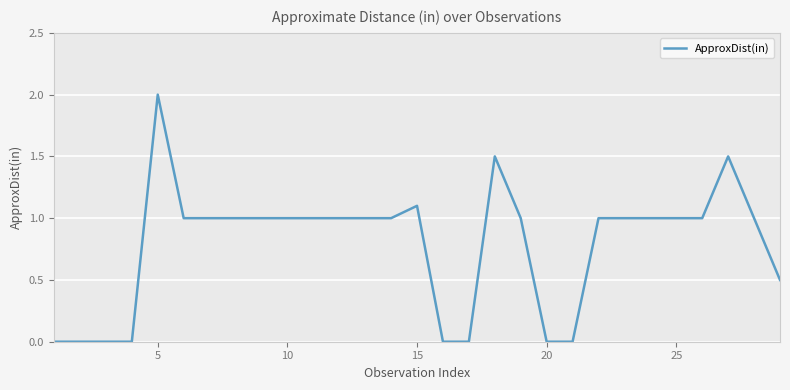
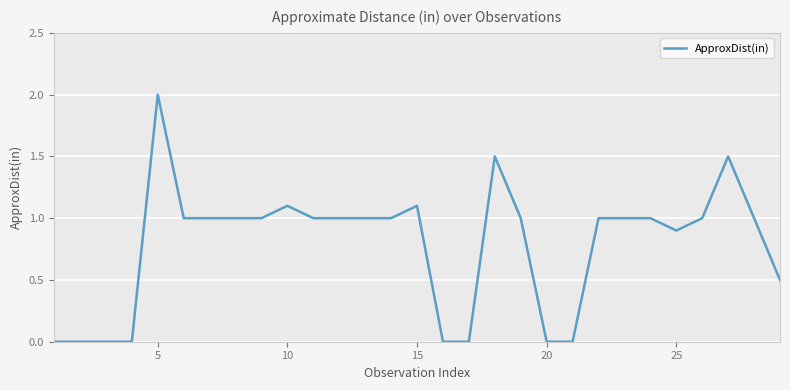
  {
    "5": 2.0,
-   "10": 1.0,
+   "10": 1.1,
    "15": 1.1,
    "20": 0.0,
-   "25": 1.0
+   "25": 0.9
  }
